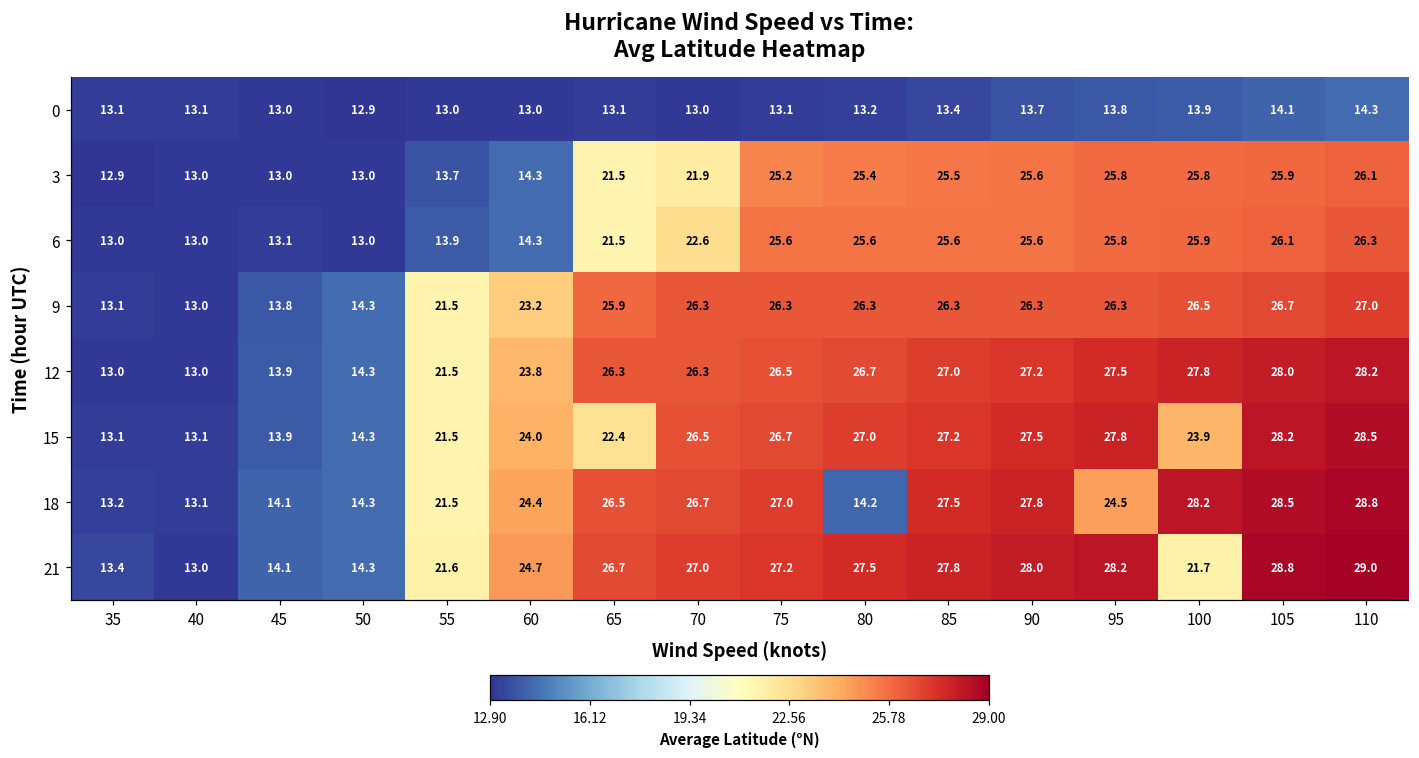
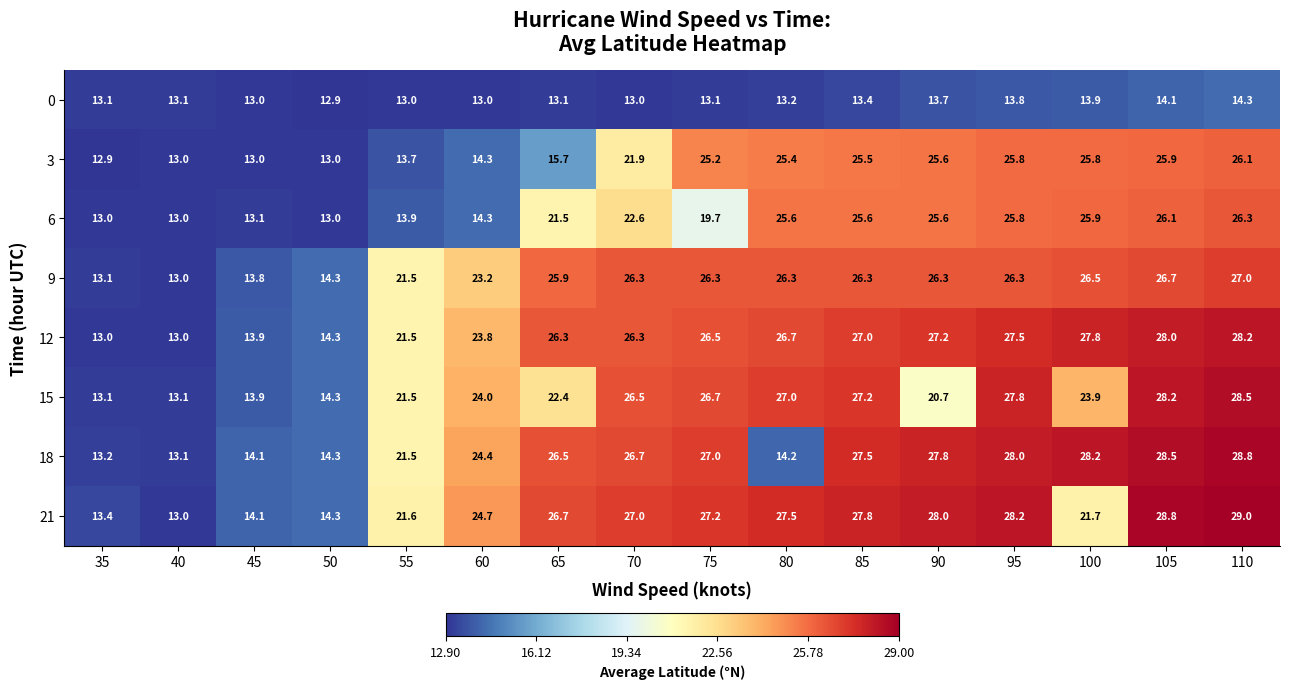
  {
    "0": {
      "35": 13.1,
      "40": 13.1,
      "45": 13.0,
      "50": 12.9,
      "55": 13.0,
      "60": 13.0,
      "65": 13.1,
      "70": 13.0,
      "75": 13.1,
      "80": 13.2,
      "85": 13.4,
      "90": 13.7,
      "95": 13.8,
      "100": 13.9,
      "105": 14.1,
      "110": 14.3
    },
    "3": {
      "35": 12.9,
      "40": 13.0,
      "45": 13.0,
      "50": 13.0,
      "55": 13.7,
      "60": 14.3,
-     "65": 21.5,
+     "65": 15.7,
      "70": 21.9,
      "75": 25.2,
      "80": 25.4,
      "85": 25.5,
      "90": 25.6,
      "95": 25.8,
      "100": 25.8,
      "105": 25.9,
      "110": 26.1
    },
    "6": {
      "35": 13.0,
      "40": 13.0,
      "45": 13.1,
      "50": 13.0,
      "55": 13.9,
      "60": 14.3,
      "65": 21.5,
      "70": 22.6,
-     "75": 25.6,
+     "75": 19.7,
      "80": 25.6,
      "85": 25.6,
      "90": 25.6,
      "95": 25.8,
      "100": 25.9,
      "105": 26.1,
      "110": 26.3
    },
    "9": {
      "35": 13.1,
      "40": 13.0,
      "45": 13.8,
      "50": 14.3,
      "55": 21.5,
      "60": 23.2,
      "65": 25.9,
      "70": 26.3,
      "75": 26.3,
      "80": 26.3,
      "85": 26.3,
      "90": 26.3,
      "95": 26.3,
      "100": 26.5,
      "105": 26.7,
      "110": 27.0
    },
    "12": {
      "35": 13.0,
      "40": 13.0,
      "45": 13.9,
      "50": 14.3,
      "55": 21.5,
      "60": 23.8,
      "65": 26.3,
      "70": 26.3,
      "75": 26.5,
      "80": 26.7,
      "85": 27.0,
      "90": 27.2,
      "95": 27.5,
      "100": 27.8,
      "105": 28.0,
      "110": 28.2
    },
    "15": {
      "35": 13.1,
      "40": 13.1,
      "45": 13.9,
      "50": 14.3,
      "55": 21.5,
      "60": 24.0,
      "65": 22.4,
      "70": 26.5,
      "75": 26.7,
      "80": 27.0,
      "85": 27.2,
-     "90": 27.5,
+     "90": 20.7,
      "95": 27.8,
      "100": 23.9,
      "105": 28.2,
      "110": 28.5
    },
    "18": {
      "35": 13.2,
      "40": 13.1,
      "45": 14.1,
      "50": 14.3,
      "55": 21.5,
      "60": 24.4,
      "65": 26.5,
      "70": 26.7,
      "75": 27.0,
      "80": 14.2,
      "85": 27.5,
      "90": 27.8,
-     "95": 24.5,
+     "95": 28.0,
      "100": 28.2,
      "105": 28.5,
      "110": 28.8
    },
    "21": {
      "35": 13.4,
      "40": 13.0,
      "45": 14.1,
      "50": 14.3,
      "55": 21.6,
      "60": 24.7,
      "65": 26.7,
      "70": 27.0,
      "75": 27.2,
      "80": 27.5,
      "85": 27.8,
      "90": 28.0,
      "95": 28.2,
      "100": 21.7,
      "105": 28.8,
      "110": 29.0
    }
  }
